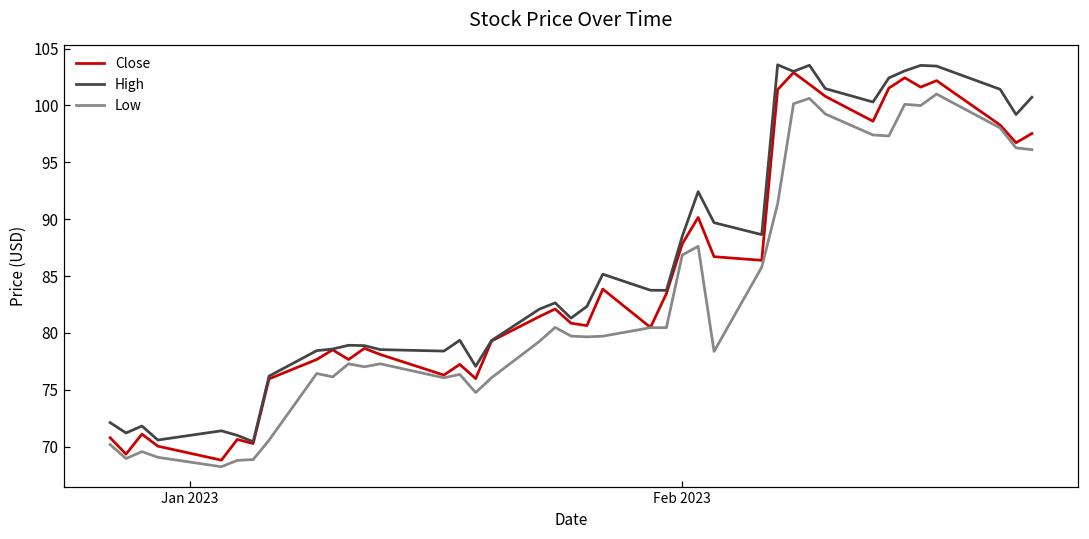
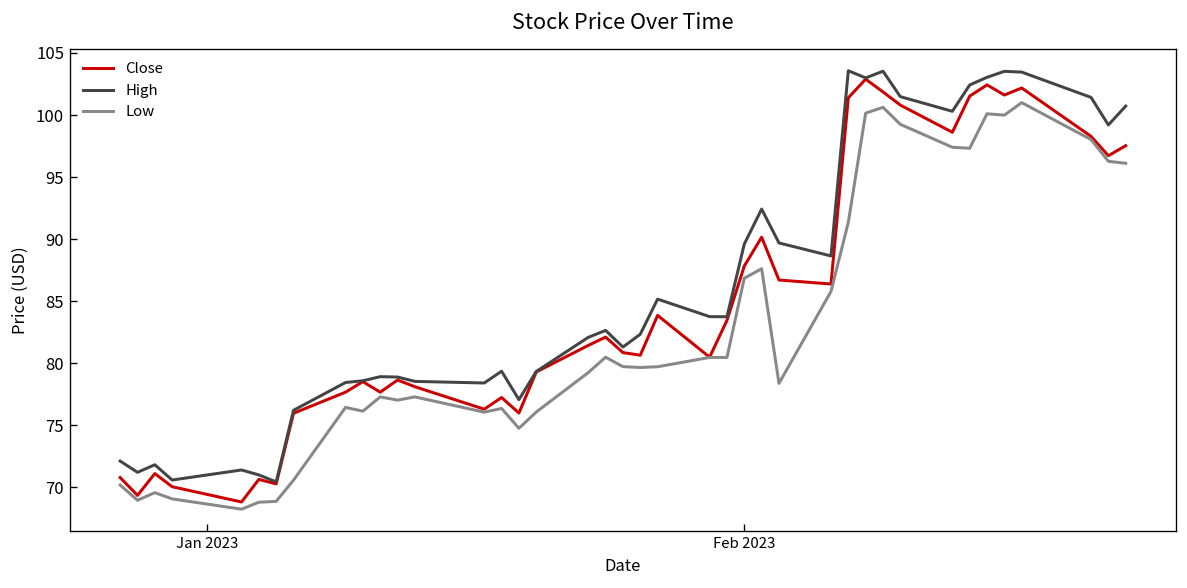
  {
    "Close": {
      "Feb 2023": 87.8
    },
    "High": {
-     "Feb 2023": 88.5
+     "Feb 2023": 89.6
    },
    "Low": {
      "Feb 2023": 86.8
    }
  }
